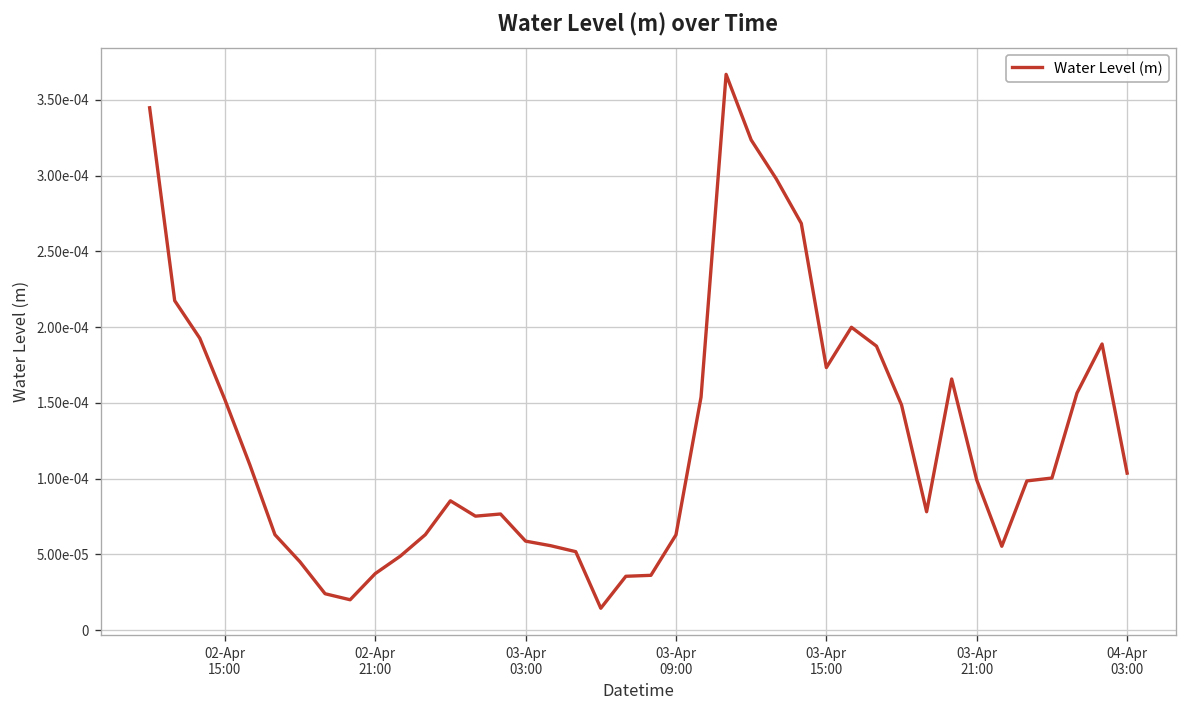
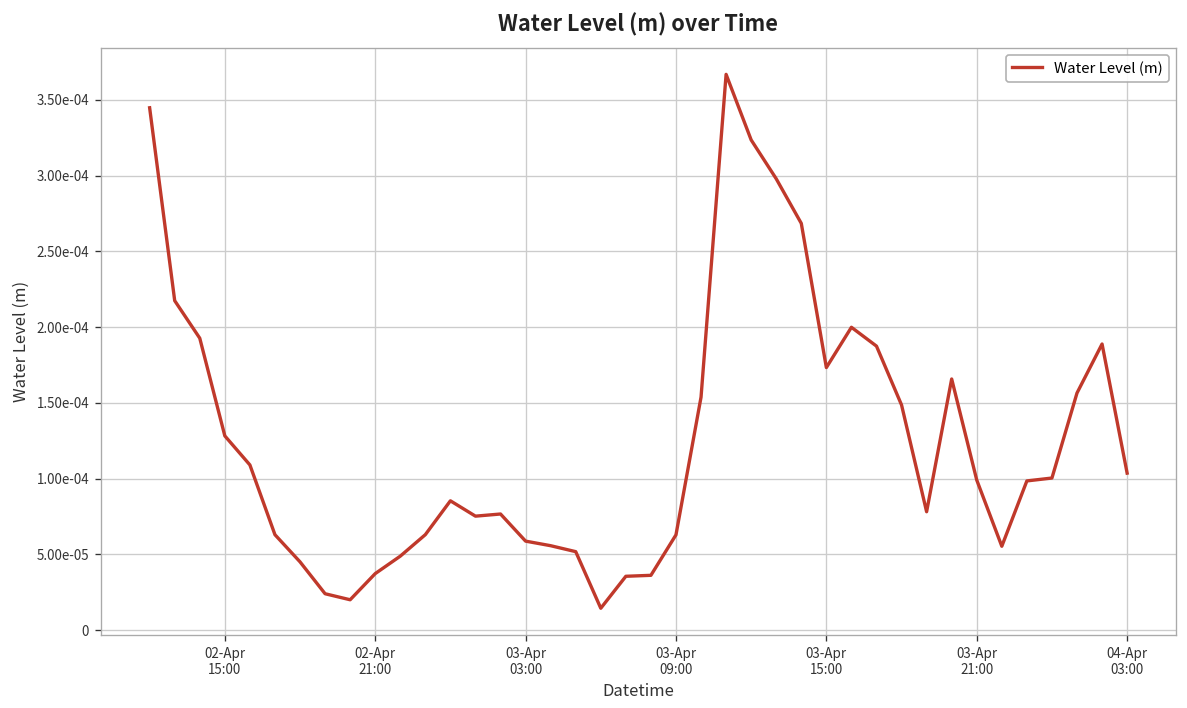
  {
-   "02-Apr 15:00": 0.000152,
+   "02-Apr 15:00": 0.000128,
    "02-Apr 21:00": 0.000037,
    "03-Apr 03:00": 0.000059,
    "03-Apr 09:00": 0.000063,
    "03-Apr 15:00": 0.000173,
    "03-Apr 21:00": 0.000099,
    "04-Apr 03:00": 0.000104
  }
